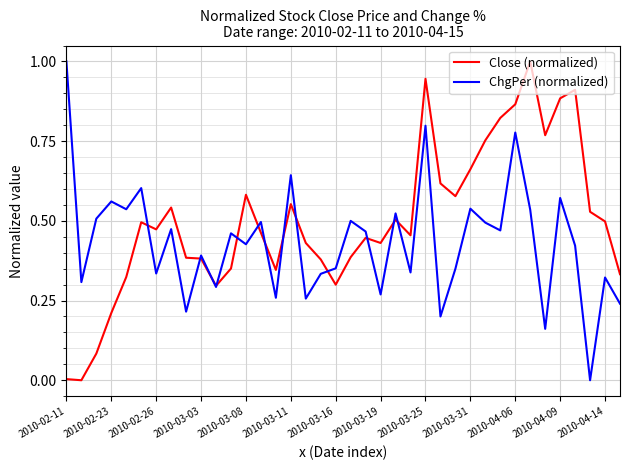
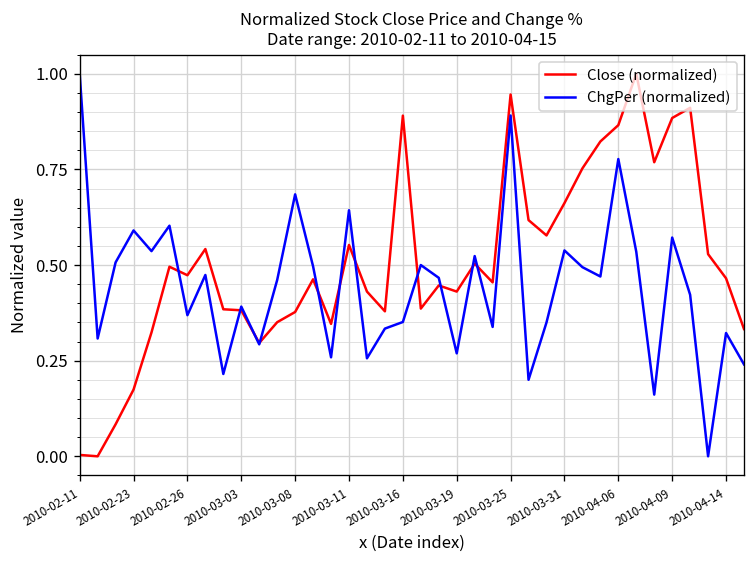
  {
    "Close (normalized)": {
      "2010-02-11": 0.00,
-     "2010-02-23": 0.21,
+     "2010-02-23": 0.17,
      "2010-02-26": 0.47,
      "2010-03-03": 0.38,
-     "2010-03-08": 0.58,
+     "2010-03-08": 0.38,
      "2010-03-11": 0.55,
-     "2010-03-16": 0.30,
+     "2010-03-16": 0.89,
      "2010-03-19": 0.43,
      "2010-03-25": 0.95,
      "2010-03-31": 0.66,
      "2010-04-06": 0.87,
      "2010-04-09": 0.88,
-     "2010-04-14": 0.50
+     "2010-04-14": 0.47
    },
    "ChgPer (normalized)": {
      "2010-02-11": 1.00,
-     "2010-02-23": 0.56,
-     "2010-02-26": 0.33,
+     "2010-02-23": 0.59,
+     "2010-02-26": 0.37,
      "2010-03-03": 0.39,
-     "2010-03-08": 0.43,
+     "2010-03-08": 0.68,
      "2010-03-11": 0.64,
      "2010-03-16": 0.35,
      "2010-03-19": 0.27,
-     "2010-03-25": 0.80,
+     "2010-03-25": 0.89,
      "2010-03-31": 0.54,
      "2010-04-06": 0.78,
      "2010-04-09": 0.57,
      "2010-04-14": 0.32
    }
  }
